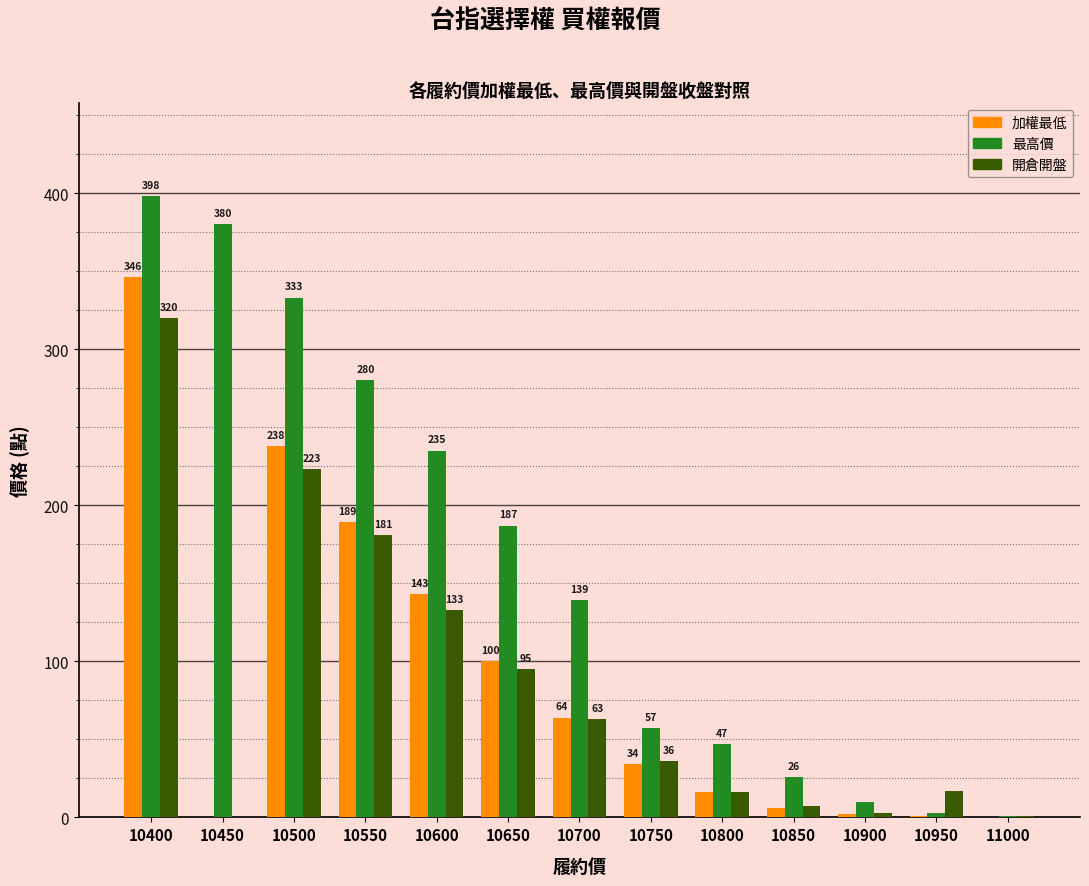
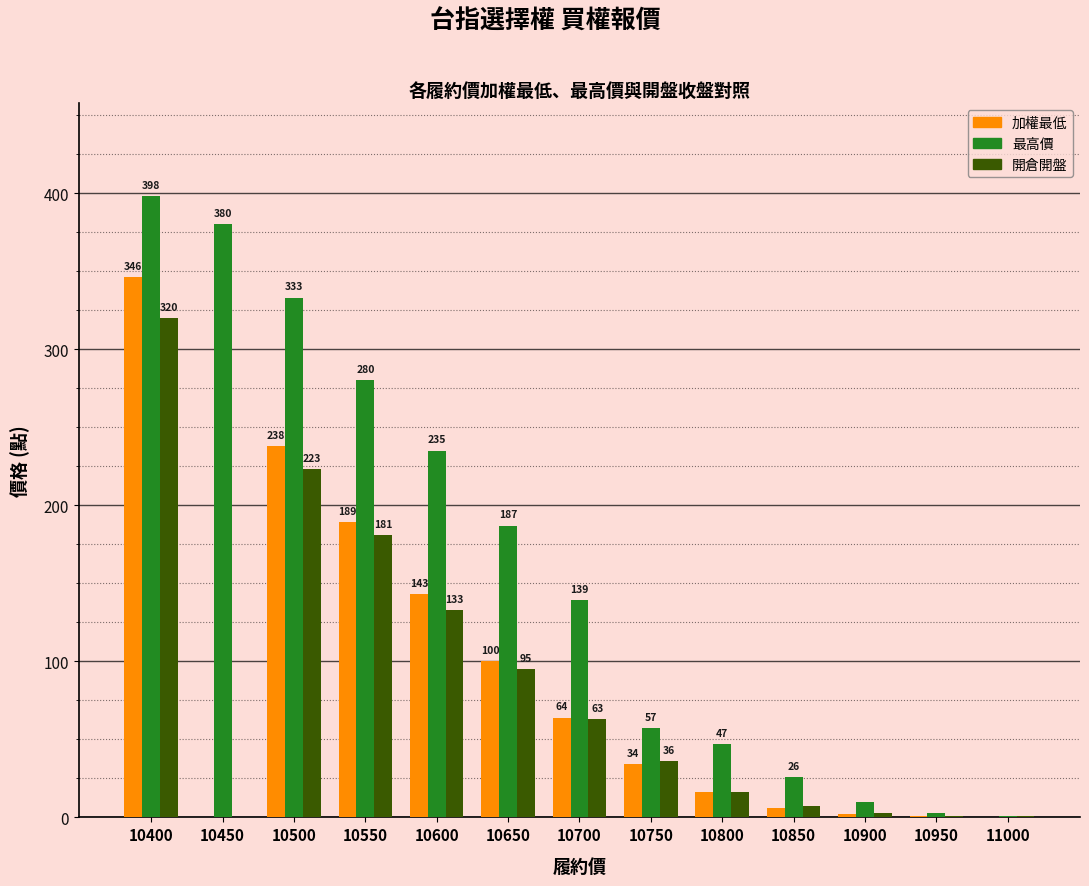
  {
    "加權最低": {
      "10400": 346,
      "10500": 238,
      "10550": 189,
      "10600": 143,
      "10650": 100,
      "10700": 64,
      "10750": 34
    },
    "最高價": {
      "10400": 398,
      "10450": 380,
      "10500": 333,
      "10550": 280,
      "10600": 235,
      "10650": 187,
      "10700": 139,
      "10750": 57,
      "10800": 47,
      "10850": 26
    },
    "開倉開盤": {
      "10450": 0,
      "10800": 17,
      "10850": 7,
      "10900": 3,
-     "10950": 17
+     "10950": 1
    }
  }
